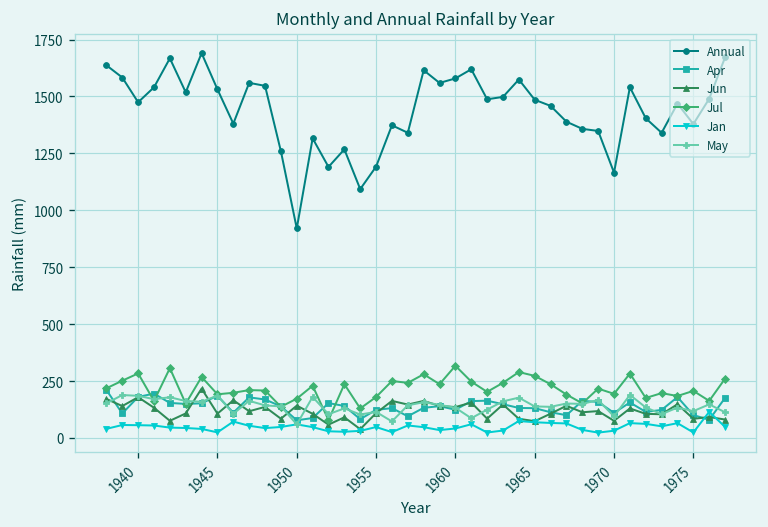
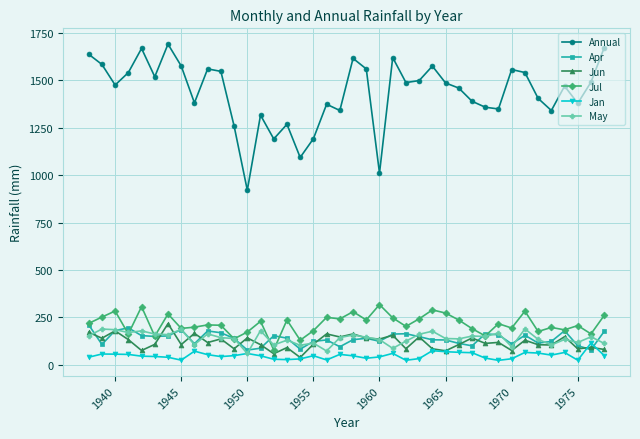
  {
    "Annual": {
      "1940": 1470,
-     "1945": 1530,
+     "1945": 1580,
      "1950": 920,
      "1955": 1190,
-     "1960": 1580,
+     "1960": 1010,
      "1965": 1490,
-     "1970": 1170
+     "1970": 1560
    },
    "May": {
      "1970": 90,
      "1975": 120
    }
  }
